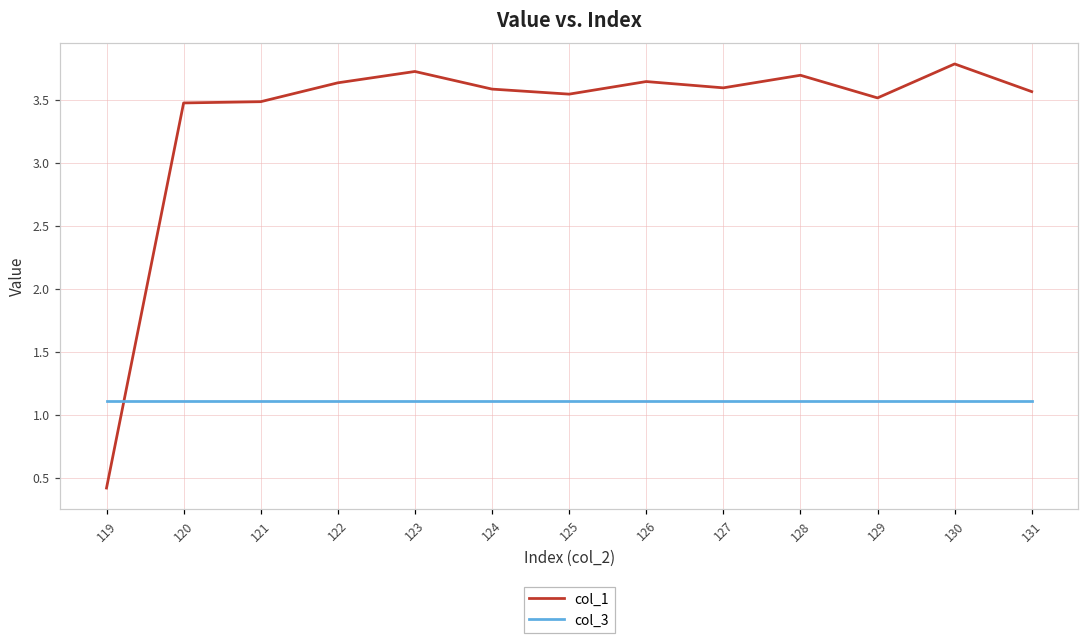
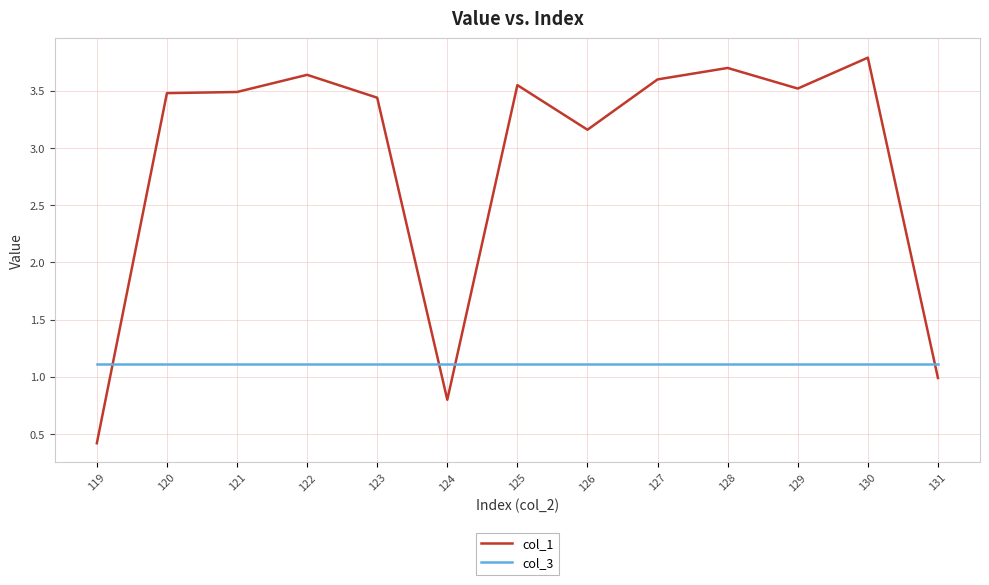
  {
    "col_1": {
      "119": 0.42,
      "120": 3.48,
      "121": 3.49,
      "122": 3.64,
-     "123": 3.73,
-     "124": 3.59,
+     "123": 3.44,
+     "124": 0.80,
      "125": 3.55,
-     "126": 3.65,
+     "126": 3.16,
      "127": 3.60,
      "128": 3.70,
      "129": 3.52,
      "130": 3.79,
-     "131": 3.57
+     "131": 0.99
    },
    "col_3": {
      "119": 1.11,
      "120": 1.11,
      "121": 1.11,
      "122": 1.11,
      "123": 1.11,
      "124": 1.11,
      "125": 1.11,
      "126": 1.11,
      "127": 1.11,
      "128": 1.11,
      "129": 1.11,
      "130": 1.11,
      "131": 1.11
    }
  }
